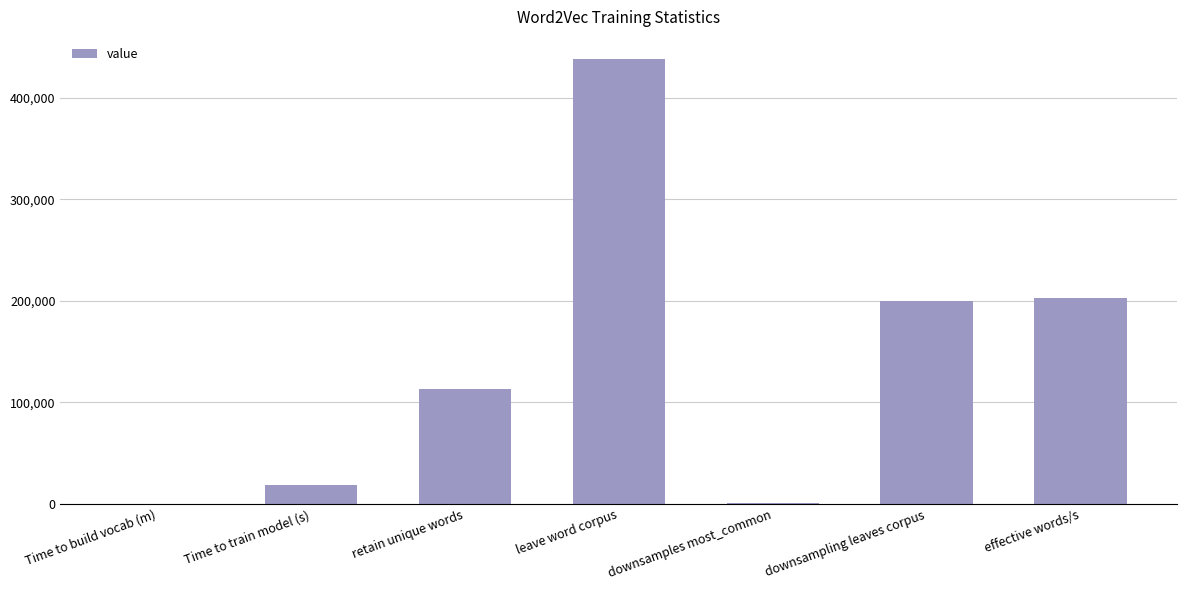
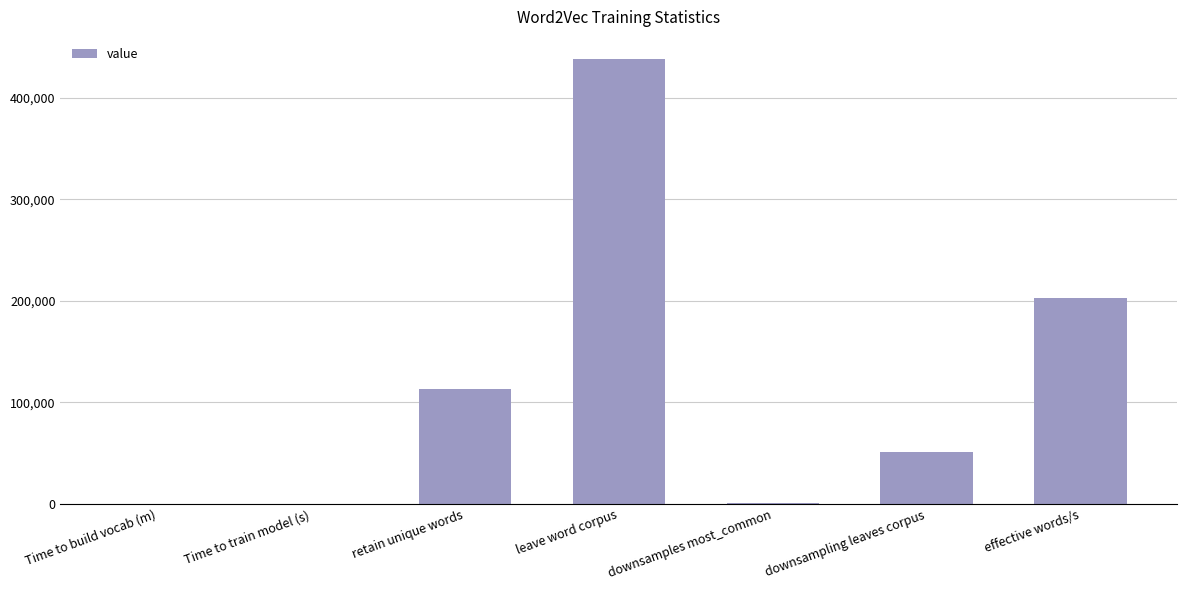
  {
-   "Time to train model (s)": "19,000",
+   "Time to train model (s)": "0",
    "retain unique words": "113,000",
    "leave word corpus": "438,000",
-   "downsampling leaves corpus": "199,000",
+   "downsampling leaves corpus": "51,000",
    "effective words/s": "203,000"
  }
